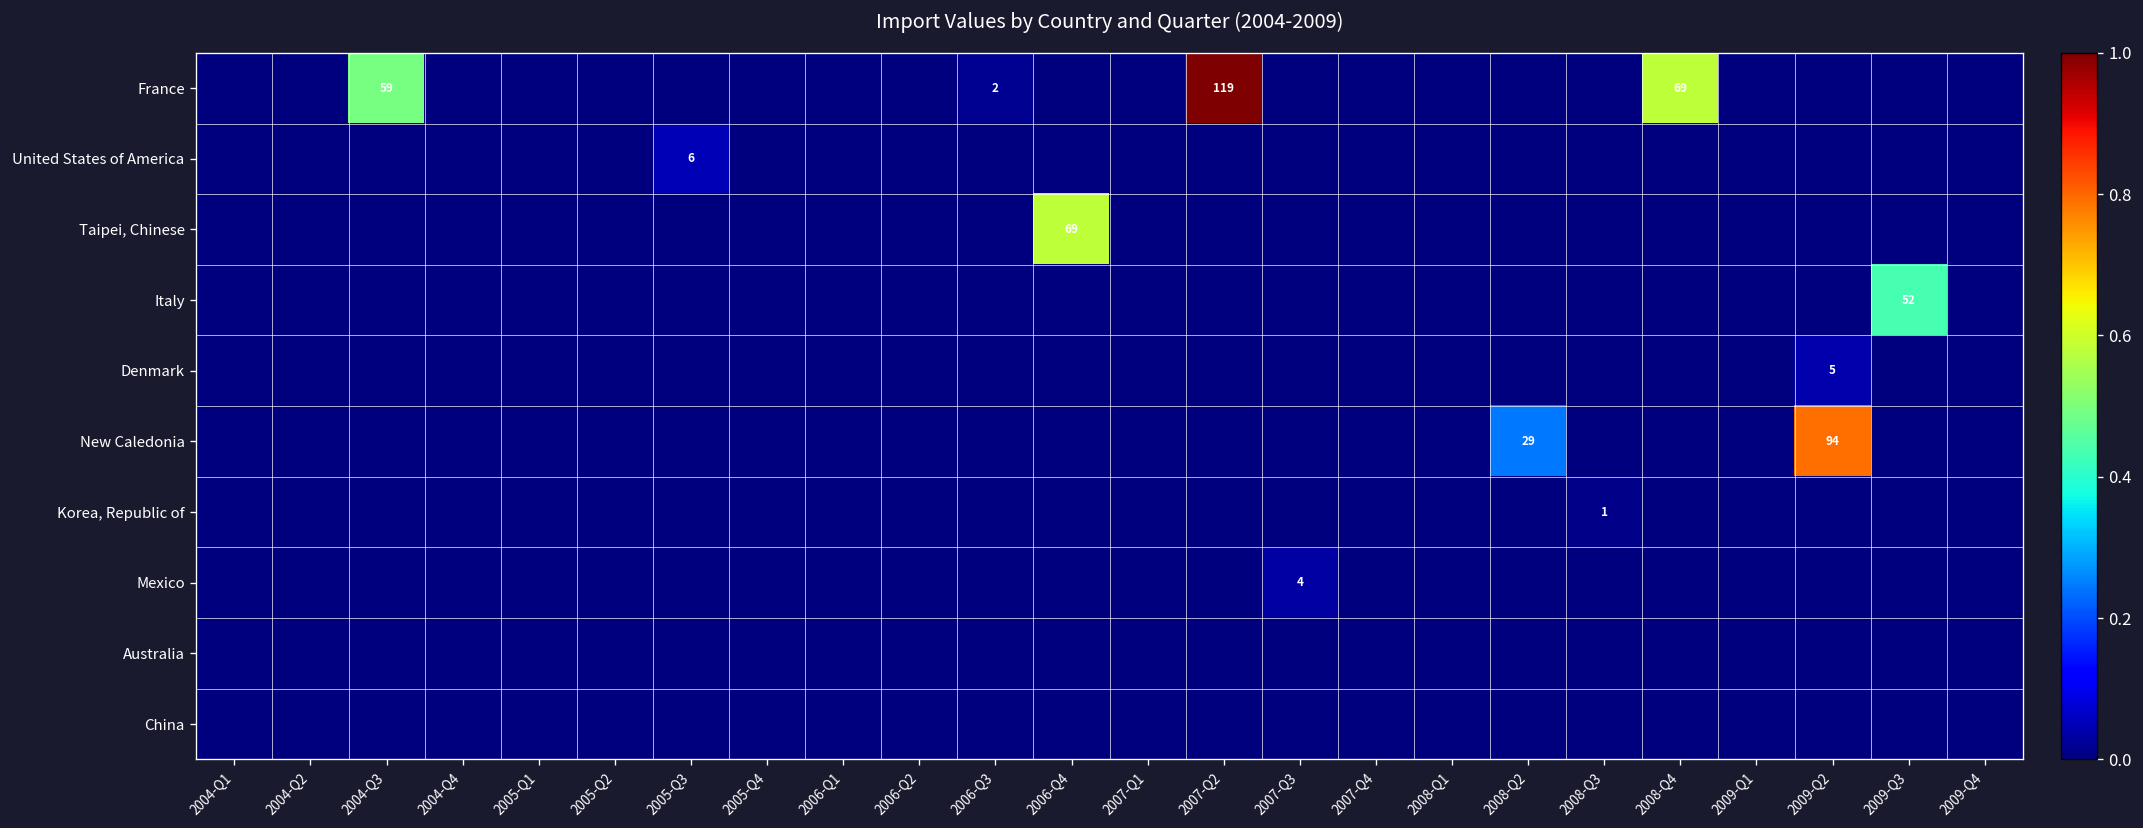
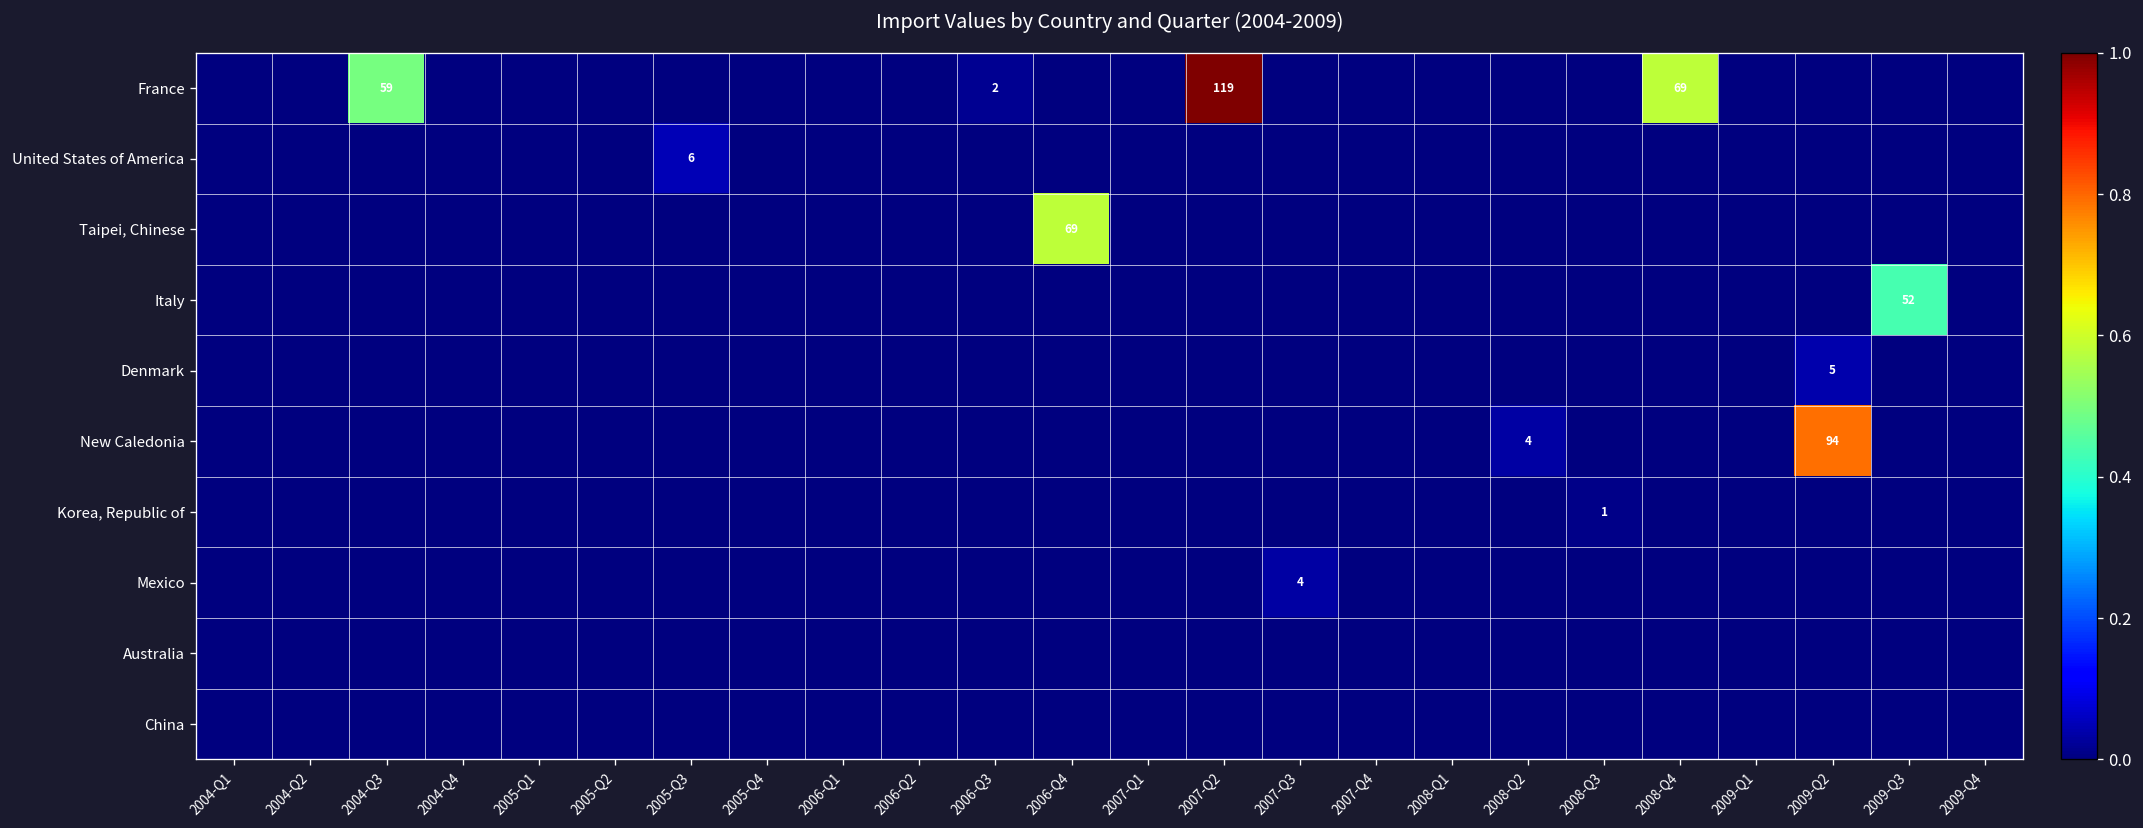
  {
    "France": {
      "2004-Q3": 59,
      "2006-Q3": 2,
      "2007-Q2": 119,
      "2008-Q4": 69
    },
    "United States of America": {
      "2005-Q3": 6
    },
    "Taipei, Chinese": {
      "2006-Q4": 69
    },
    "Italy": {
      "2009-Q3": 52
    },
    "Denmark": {
      "2009-Q2": 5
    },
    "New Caledonia": {
-     "2008-Q2": 29,
+     "2008-Q2": 4,
      "2009-Q2": 94
    },
    "Korea, Republic of": {
      "2008-Q3": 1
    },
    "Mexico": {
      "2007-Q3": 4
    }
  }
